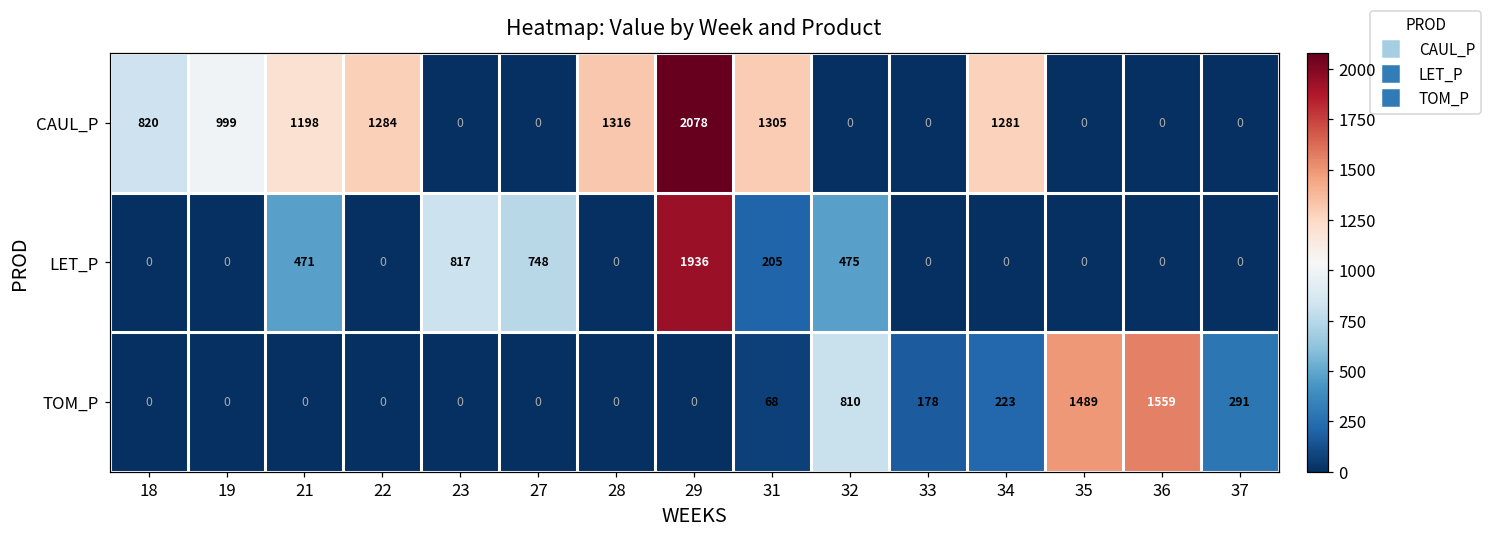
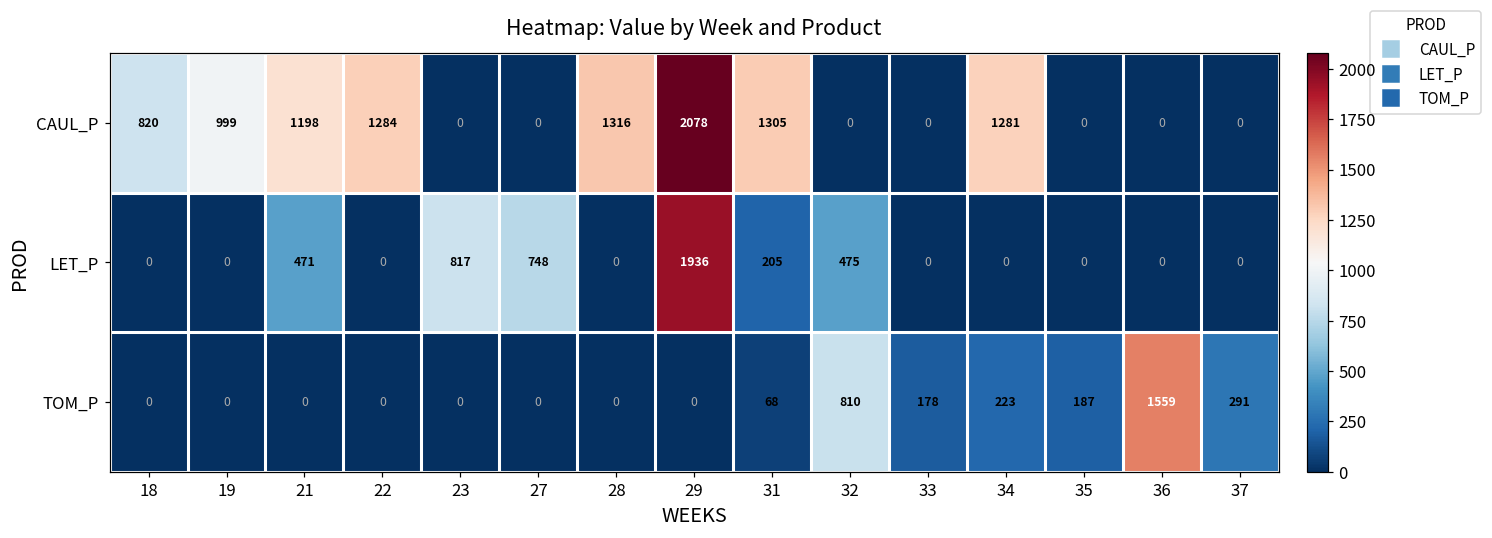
  {
    "CAUL_P": {
      "18": 820,
      "19": 999,
      "21": 1198,
      "22": 1284,
      "23": 0,
      "27": 0,
      "28": 1316,
      "29": 2078,
      "31": 1305,
      "32": 0,
      "33": 0,
      "34": 1281,
      "35": 0,
      "36": 0,
      "37": 0
    },
    "LET_P": {
      "18": 0,
      "19": 0,
      "21": 471,
      "22": 0,
      "23": 817,
      "27": 748,
      "28": 0,
      "29": 1936,
      "31": 205,
      "32": 475,
      "33": 0,
      "34": 0,
      "35": 0,
      "36": 0,
      "37": 0
    },
    "TOM_P": {
      "18": 0,
      "19": 0,
      "21": 0,
      "22": 0,
      "23": 0,
      "27": 0,
      "28": 0,
      "29": 0,
      "31": 68,
      "32": 810,
      "33": 178,
      "34": 223,
-     "35": 1489,
+     "35": 187,
      "36": 1559,
      "37": 291
    }
  }
